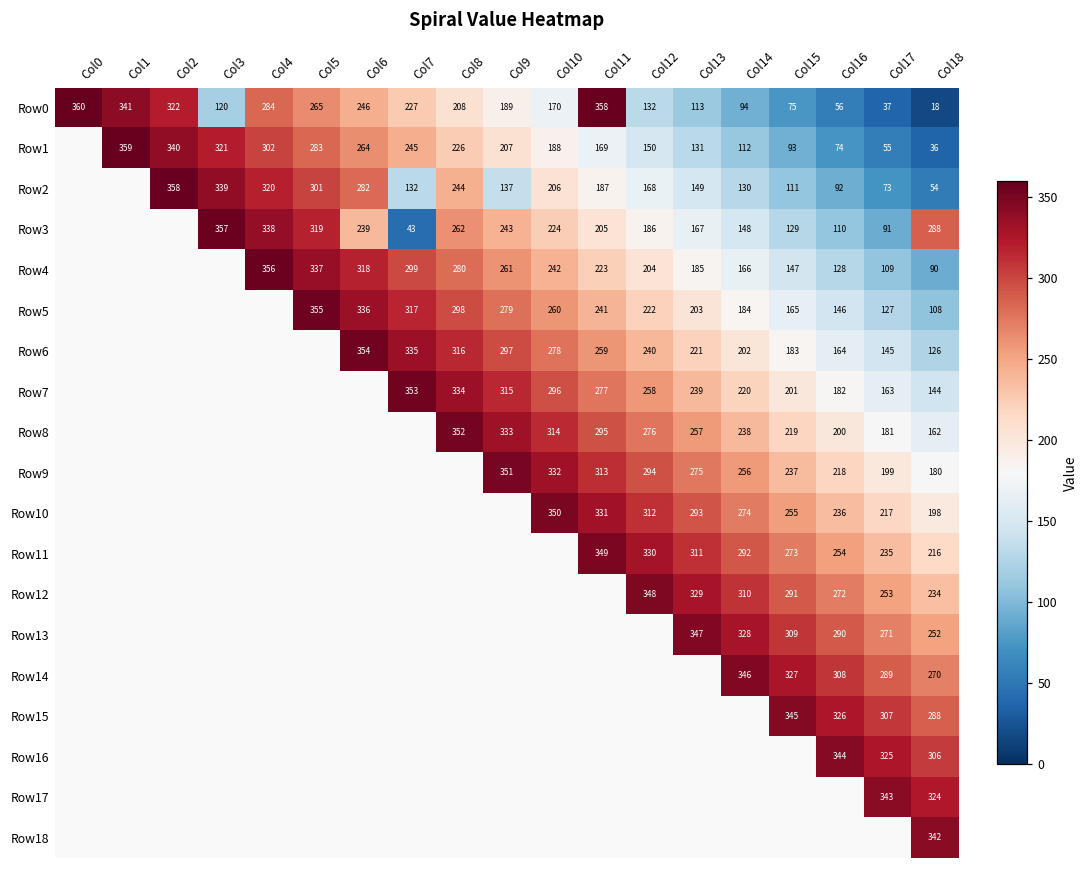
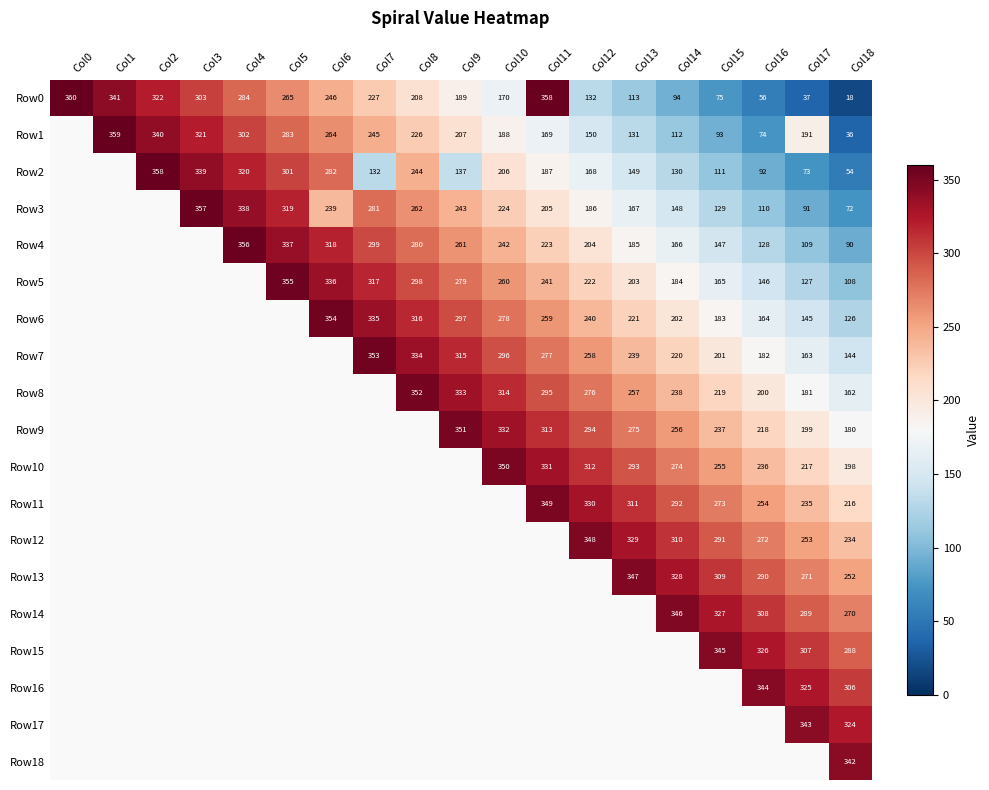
  {
    "Row0": {
      "Col0": 360,
      "Col1": 341,
      "Col2": 322,
-     "Col3": 120,
+     "Col3": 303,
      "Col4": 284,
      "Col5": 265,
      "Col6": 246,
      "Col7": 227,
      "Col8": 208,
      "Col9": 189,
      "Col10": 170,
      "Col11": 358,
      "Col12": 132,
      "Col13": 113,
      "Col14": 94,
      "Col15": 75,
      "Col16": 56,
      "Col17": 37,
      "Col18": 18
    },
    "Row1": {
      "Col1": 359,
      "Col2": 340,
      "Col3": 321,
      "Col4": 302,
      "Col5": 283,
      "Col6": 264,
      "Col7": 245,
      "Col8": 226,
      "Col9": 207,
      "Col10": 188,
      "Col11": 169,
      "Col12": 150,
      "Col13": 131,
      "Col14": 112,
      "Col15": 93,
      "Col16": 74,
-     "Col17": 55,
+     "Col17": 191,
      "Col18": 36
    },
    "Row2": {
      "Col2": 358,
      "Col3": 339,
      "Col4": 320,
      "Col5": 301,
      "Col6": 282,
      "Col7": 132,
      "Col8": 244,
      "Col9": 137,
      "Col10": 206,
      "Col11": 187,
      "Col12": 168,
      "Col13": 149,
      "Col14": 130,
      "Col15": 111,
      "Col16": 92,
      "Col17": 73,
      "Col18": 54
    },
    "Row3": {
      "Col3": 357,
      "Col4": 338,
      "Col5": 319,
      "Col6": 239,
-     "Col7": 43,
+     "Col7": 281,
      "Col8": 262,
      "Col9": 243,
      "Col10": 224,
      "Col11": 205,
      "Col12": 186,
      "Col13": 167,
      "Col14": 148,
      "Col15": 129,
      "Col16": 110,
      "Col17": 91,
-     "Col18": 288
+     "Col18": 72
    },
    "Row4": {
      "Col4": 356,
      "Col5": 337,
      "Col6": 318,
      "Col7": 299,
      "Col8": 280,
      "Col9": 261,
      "Col10": 242,
      "Col11": 223,
      "Col12": 204,
      "Col13": 185,
      "Col14": 166,
      "Col15": 147,
      "Col16": 128,
      "Col17": 109,
      "Col18": 90
    },
    "Row5": {
      "Col5": 355,
      "Col6": 336,
      "Col7": 317,
      "Col8": 298,
      "Col9": 279,
      "Col10": 260,
      "Col11": 241,
      "Col12": 222,
      "Col13": 203,
      "Col14": 184,
      "Col15": 165,
      "Col16": 146,
      "Col17": 127,
      "Col18": 108
    },
    "Row6": {
      "Col6": 354,
      "Col7": 335,
      "Col8": 316,
      "Col9": 297,
      "Col10": 278,
      "Col11": 259,
      "Col12": 240,
      "Col13": 221,
      "Col14": 202,
      "Col15": 183,
      "Col16": 164,
      "Col17": 145,
      "Col18": 126
    },
    "Row7": {
      "Col7": 353,
      "Col8": 334,
      "Col9": 315,
      "Col10": 296,
      "Col11": 277,
      "Col12": 258,
      "Col13": 239,
      "Col14": 220,
      "Col15": 201,
      "Col16": 182,
      "Col17": 163,
      "Col18": 144
    },
    "Row8": {
      "Col8": 352,
      "Col9": 333,
      "Col10": 314,
      "Col11": 295,
      "Col12": 276,
      "Col13": 257,
      "Col14": 238,
      "Col15": 219,
      "Col16": 200,
      "Col17": 181,
      "Col18": 162
    },
    "Row9": {
      "Col9": 351,
      "Col10": 332,
      "Col11": 313,
      "Col12": 294,
      "Col13": 275,
      "Col14": 256,
      "Col15": 237,
      "Col16": 218,
      "Col17": 199,
      "Col18": 180
    },
    "Row10": {
      "Col10": 350,
      "Col11": 331,
      "Col12": 312,
      "Col13": 293,
      "Col14": 274,
      "Col15": 255,
      "Col16": 236,
      "Col17": 217,
      "Col18": 198
    },
    "Row11": {
      "Col11": 349,
      "Col12": 330,
      "Col13": 311,
      "Col14": 292,
      "Col15": 273,
      "Col16": 254,
      "Col17": 235,
      "Col18": 216
    },
    "Row12": {
      "Col12": 348,
      "Col13": 329,
      "Col14": 310,
      "Col15": 291,
      "Col16": 272,
      "Col17": 253,
      "Col18": 234
    },
    "Row13": {
      "Col13": 347,
      "Col14": 328,
      "Col15": 309,
      "Col16": 290,
      "Col17": 271,
      "Col18": 252
    },
    "Row14": {
      "Col14": 346,
      "Col15": 327,
      "Col16": 308,
      "Col17": 289,
      "Col18": 270
    },
    "Row15": {
      "Col15": 345,
      "Col16": 326,
      "Col17": 307,
      "Col18": 288
    },
    "Row16": {
      "Col16": 344,
      "Col17": 325,
      "Col18": 306
    },
    "Row17": {
      "Col17": 343,
      "Col18": 324
    },
    "Row18": {
      "Col18": 342
    }
  }
